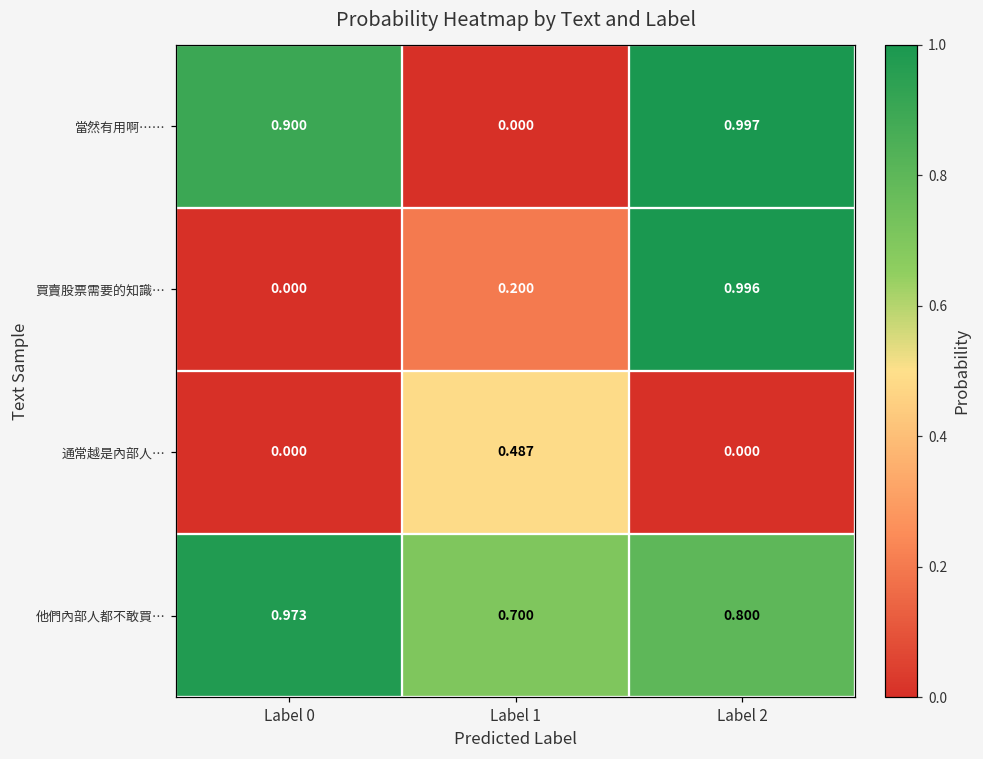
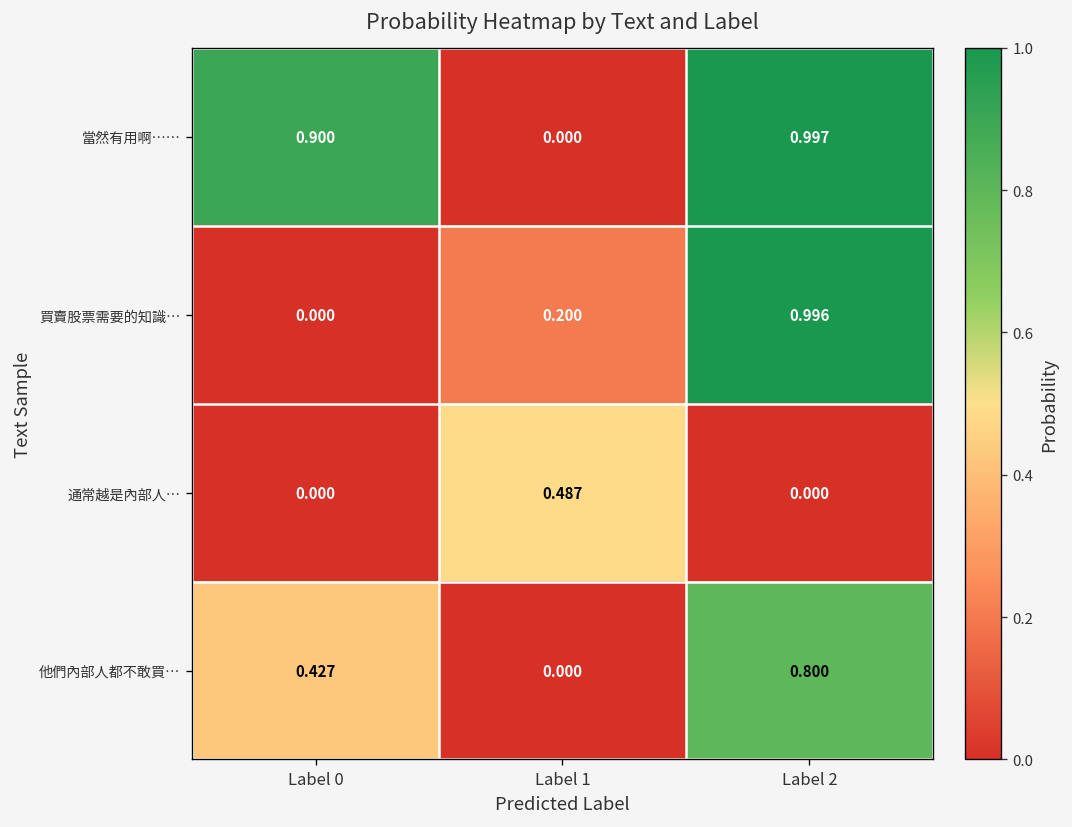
  {
    "當然有用啊⋯⋯": {
      "Label 0": 0.900,
      "Label 1": 0.000,
      "Label 2": 0.997
    },
    "買賣股票需要的知識…": {
      "Label 0": 0.000,
      "Label 1": 0.200,
      "Label 2": 0.996
    },
    "通常越是內部人…": {
      "Label 0": 0.000,
      "Label 1": 0.487,
      "Label 2": 0.000
    },
    "他們內部人都不敢買…": {
-     "Label 0": 0.973,
-     "Label 1": 0.700,
+     "Label 0": 0.427,
+     "Label 1": 0.000,
      "Label 2": 0.800
    }
  }
